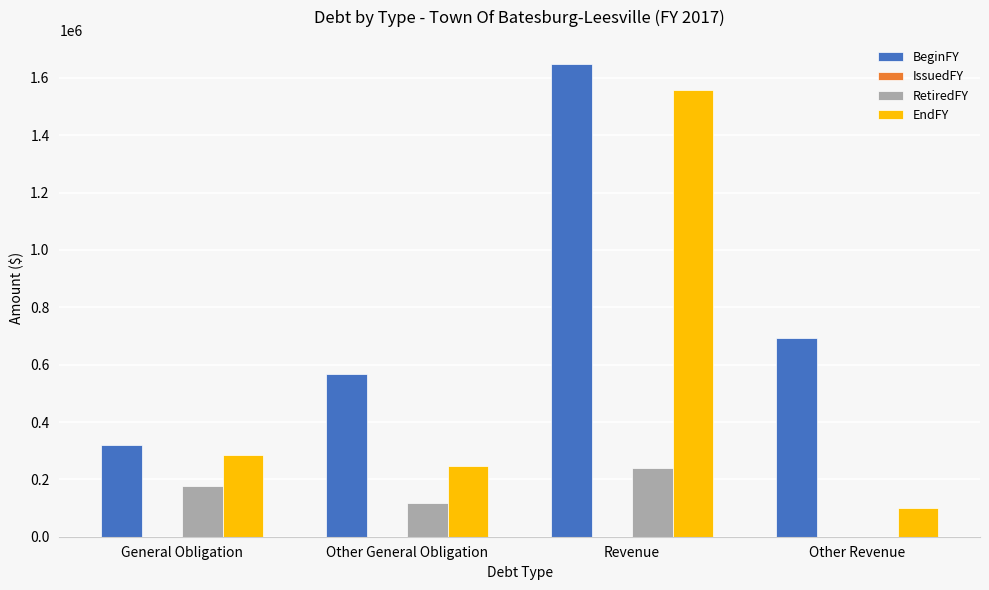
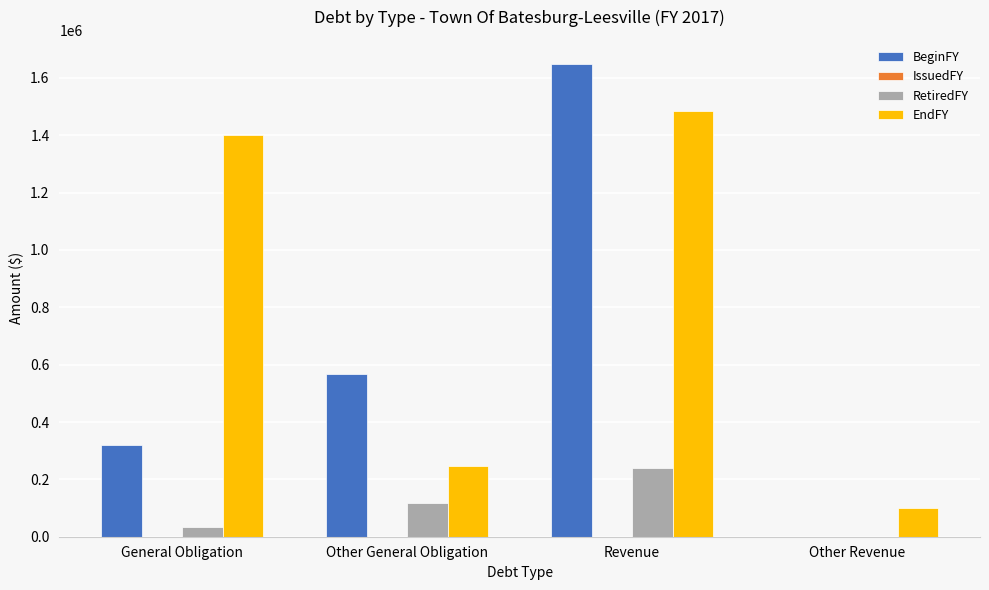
  {
    "BeginFY": {
      "General Obligation": 320000,
      "Other General Obligation": 570000,
      "Revenue": 1650000,
-     "Other Revenue": 690000
+     "Other Revenue": 0
    },
    "IssuedFY": {
      "General Obligation": 0,
      "Other General Obligation": 0,
      "Revenue": 0,
      "Other Revenue": 0
    },
    "RetiredFY": {
-     "General Obligation": 180000,
+     "General Obligation": 30000,
      "Other General Obligation": 120000,
      "Revenue": 240000,
      "Other Revenue": 0
    },
    "EndFY": {
-     "General Obligation": 290000,
+     "General Obligation": 1400000,
      "Other General Obligation": 250000,
-     "Revenue": 1560000,
+     "Revenue": 1490000,
      "Other Revenue": 100000
    }
  }
